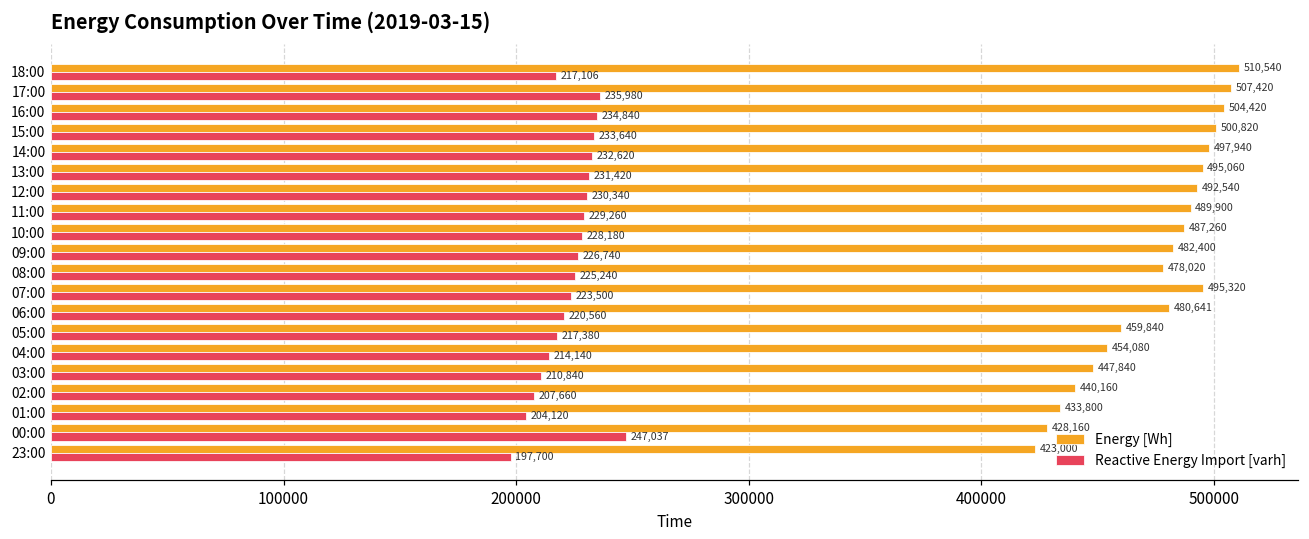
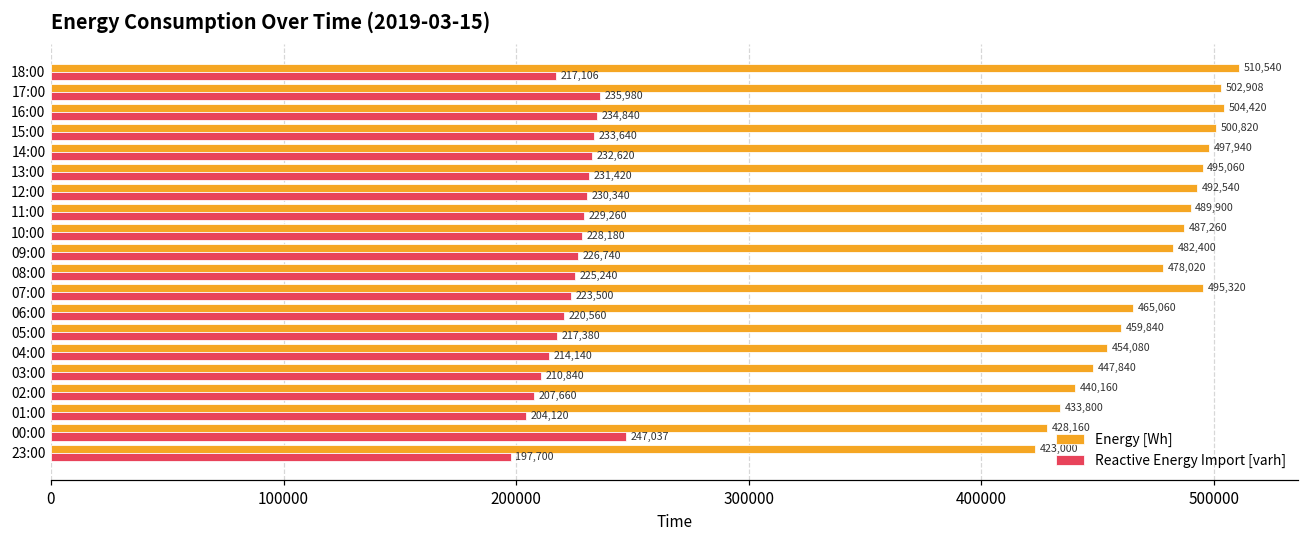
  {
    "Energy [Wh]": {
      "18:00": "510,540",
-     "17:00": "507,420",
+     "17:00": "502,908",
      "16:00": "504,420",
      "15:00": "500,820",
      "14:00": "497,940",
      "13:00": "495,060",
      "12:00": "492,540",
      "11:00": "489,900",
      "10:00": "487,260",
      "09:00": "482,400",
      "08:00": "478,020",
      "07:00": "495,320",
-     "06:00": "480,641",
+     "06:00": "465,060",
      "05:00": "459,840",
      "04:00": "454,080",
      "03:00": "447,840",
      "02:00": "440,160",
      "01:00": "433,800",
      "00:00": "428,160",
      "23:00": "423,000"
    },
    "Reactive Energy Import [varh]": {
      "18:00": "217,106",
      "17:00": "235,980",
      "16:00": "234,840",
      "15:00": "233,640",
      "14:00": "232,620",
      "13:00": "231,420",
      "12:00": "230,340",
      "11:00": "229,260",
      "10:00": "228,180",
      "09:00": "226,740",
      "08:00": "225,240",
      "07:00": "223,500",
      "06:00": "220,560",
      "05:00": "217,380",
      "04:00": "214,140",
      "03:00": "210,840",
      "02:00": "207,660",
      "01:00": "204,120",
      "00:00": "247,037",
      "23:00": "197,700"
    }
  }
